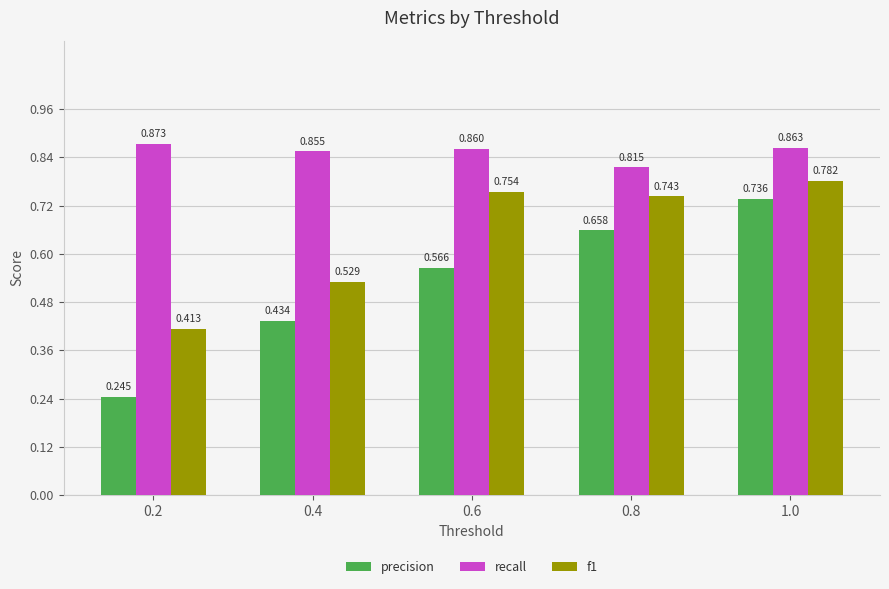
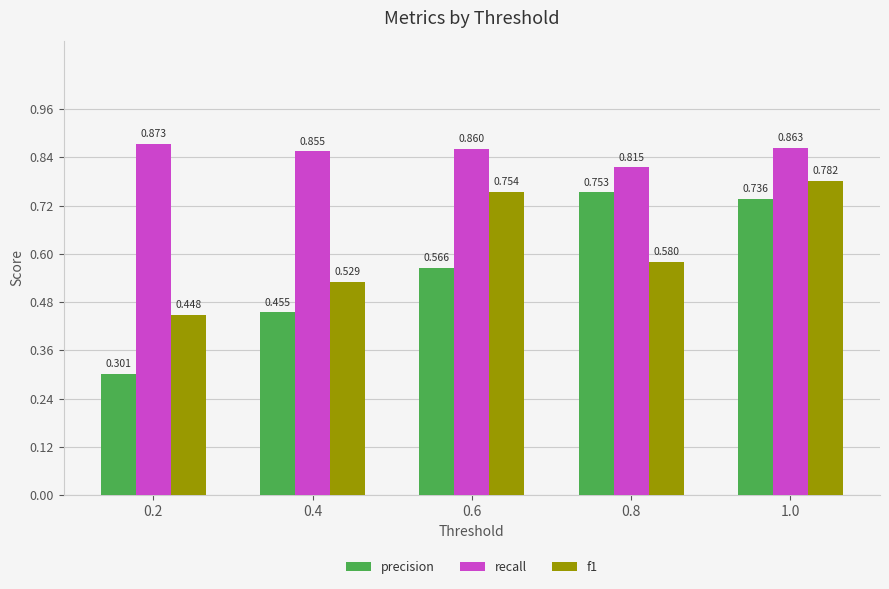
  {
    "precision": {
-     "0.2": 0.245,
-     "0.4": 0.434,
+     "0.2": 0.301,
+     "0.4": 0.455,
      "0.6": 0.566,
-     "0.8": 0.658,
+     "0.8": 0.753,
      "1.0": 0.736
    },
    "recall": {
      "0.2": 0.873,
      "0.4": 0.855,
      "0.6": 0.860,
      "0.8": 0.815,
      "1.0": 0.863
    },
    "f1": {
-     "0.2": 0.413,
+     "0.2": 0.448,
      "0.4": 0.529,
      "0.6": 0.754,
-     "0.8": 0.743,
+     "0.8": 0.580,
      "1.0": 0.782
    }
  }
